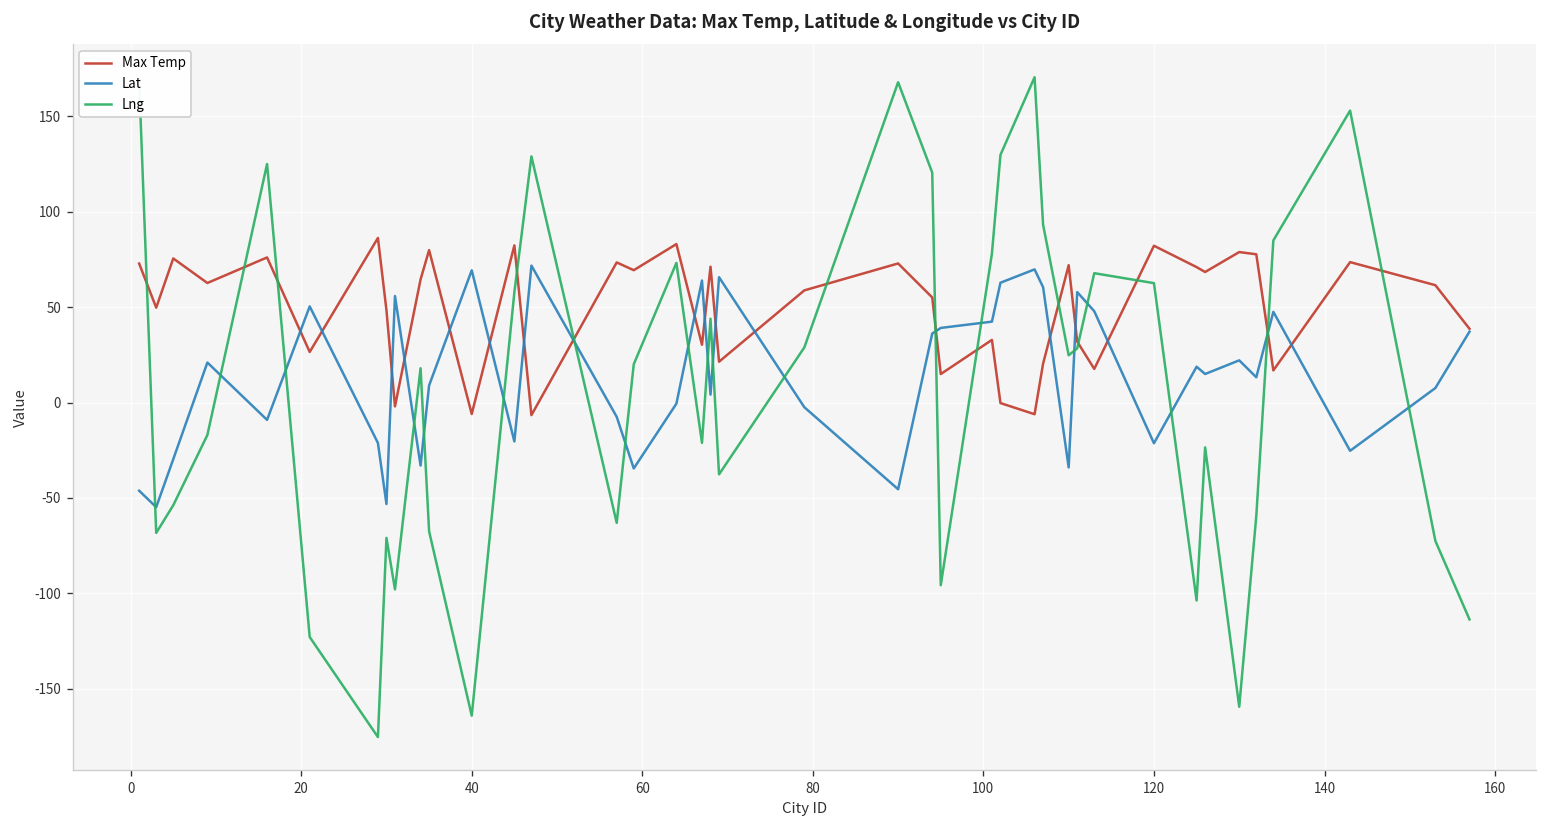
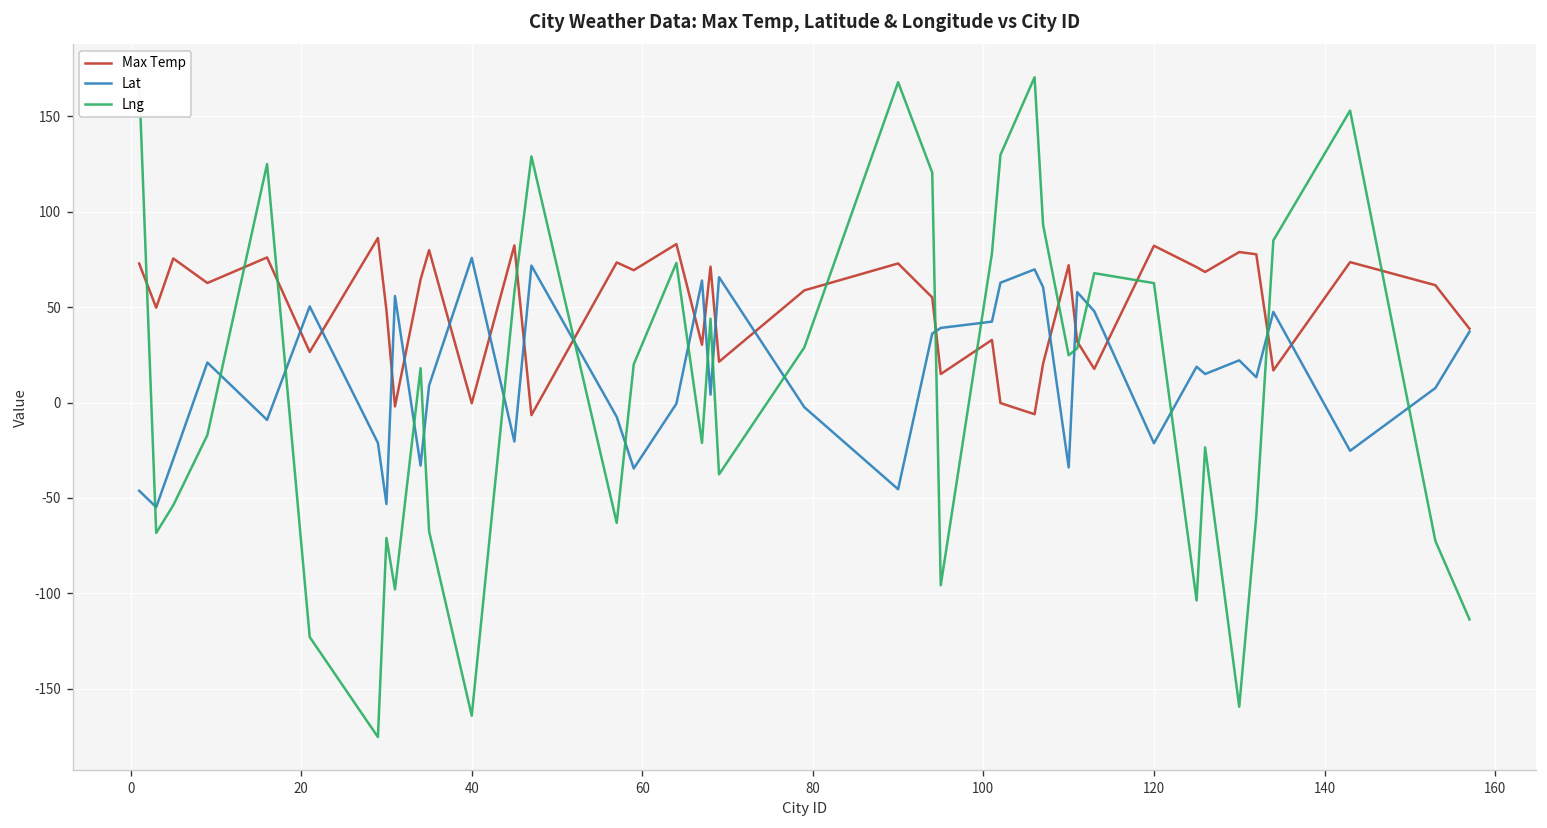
  {
    "Max Temp": {
-     "40": -6,
+     "40": 0,
      "120": 82
    },
    "Lat": {
-     "40": 69,
+     "40": 76,
      "120": -21
    },
    "Lng": {
      "40": -164,
      "120": 63
    }
  }
